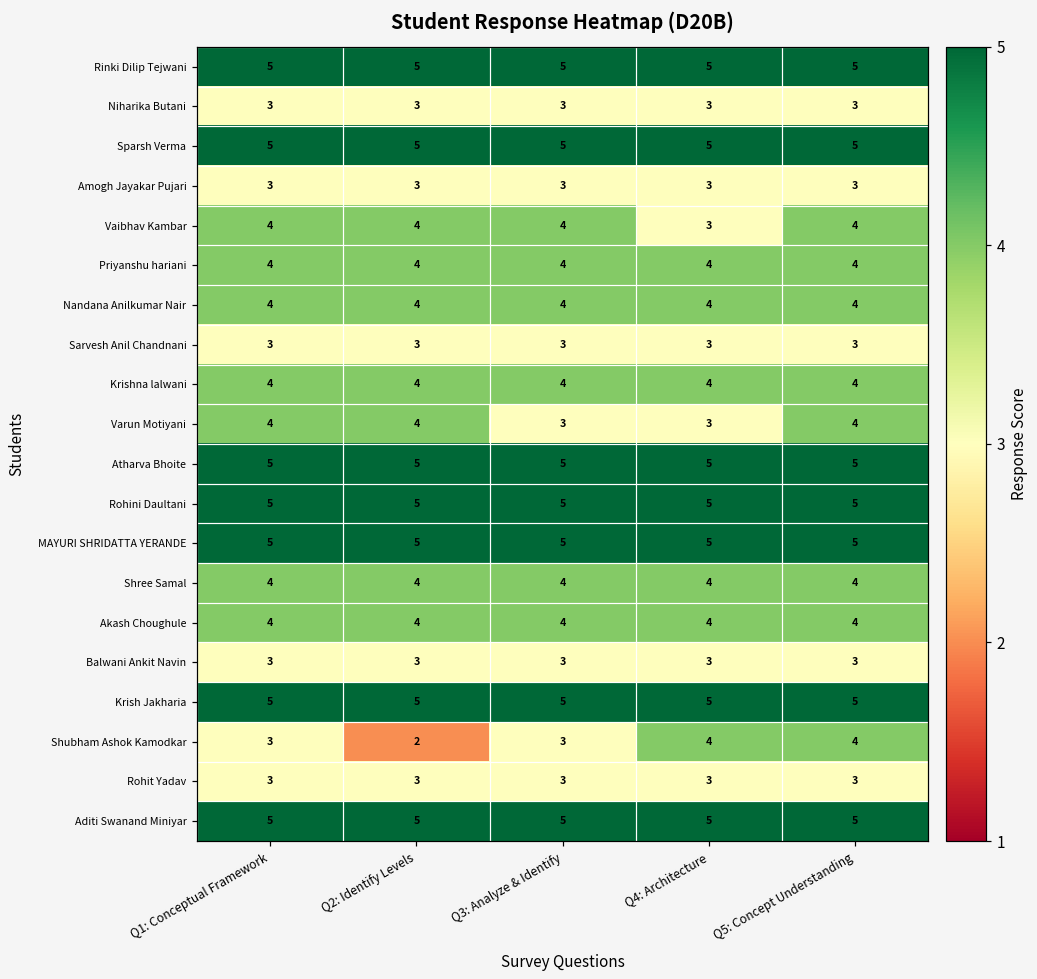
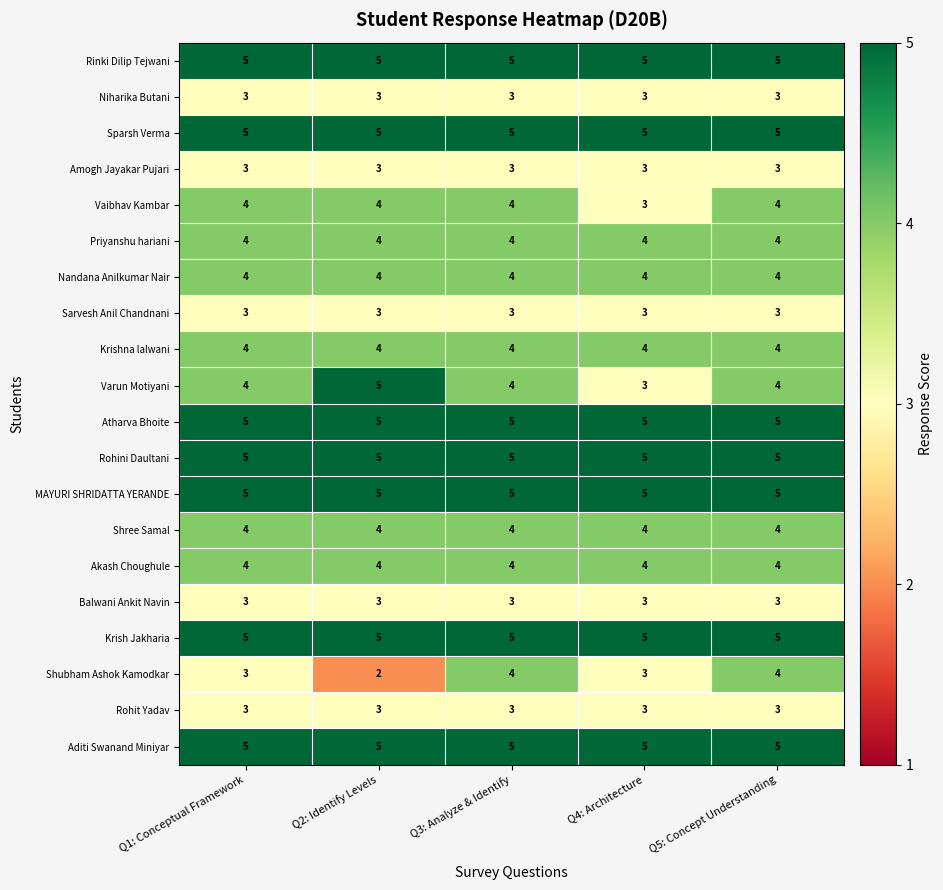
  {
    "Rinki Dilip Tejwani": {
      "Q1: Conceptual Framework": 5,
      "Q2: Identify Levels": 5,
      "Q3: Analyze & Identify": 5,
      "Q4: Architecture": 5,
      "Q5: Concept Understanding": 5
    },
    "Niharika Butani": {
      "Q1: Conceptual Framework": 3,
      "Q2: Identify Levels": 3,
      "Q3: Analyze & Identify": 3,
      "Q4: Architecture": 3,
      "Q5: Concept Understanding": 3
    },
    "Sparsh Verma": {
      "Q1: Conceptual Framework": 5,
      "Q2: Identify Levels": 5,
      "Q3: Analyze & Identify": 5,
      "Q4: Architecture": 5,
      "Q5: Concept Understanding": 5
    },
    "Amogh Jayakar Pujari": {
      "Q1: Conceptual Framework": 3,
      "Q2: Identify Levels": 3,
      "Q3: Analyze & Identify": 3,
      "Q4: Architecture": 3,
      "Q5: Concept Understanding": 3
    },
    "Vaibhav Kambar": {
      "Q1: Conceptual Framework": 4,
      "Q2: Identify Levels": 4,
      "Q3: Analyze & Identify": 4,
      "Q4: Architecture": 3,
      "Q5: Concept Understanding": 4
    },
    "Priyanshu hariani": {
      "Q1: Conceptual Framework": 4,
      "Q2: Identify Levels": 4,
      "Q3: Analyze & Identify": 4,
      "Q4: Architecture": 4,
      "Q5: Concept Understanding": 4
    },
    "Nandana Anilkumar Nair": {
      "Q1: Conceptual Framework": 4,
      "Q2: Identify Levels": 4,
      "Q3: Analyze & Identify": 4,
      "Q4: Architecture": 4,
      "Q5: Concept Understanding": 4
    },
    "Sarvesh Anil Chandnani": {
      "Q1: Conceptual Framework": 3,
      "Q2: Identify Levels": 3,
      "Q3: Analyze & Identify": 3,
      "Q4: Architecture": 3,
      "Q5: Concept Understanding": 3
    },
    "Krishna lalwani": {
      "Q1: Conceptual Framework": 4,
      "Q2: Identify Levels": 4,
      "Q3: Analyze & Identify": 4,
      "Q4: Architecture": 4,
      "Q5: Concept Understanding": 4
    },
    "Varun Motiyani": {
      "Q1: Conceptual Framework": 4,
-     "Q2: Identify Levels": 4,
-     "Q3: Analyze & Identify": 3,
+     "Q2: Identify Levels": 5,
+     "Q3: Analyze & Identify": 4,
      "Q4: Architecture": 3,
      "Q5: Concept Understanding": 4
    },
    "Atharva Bhoite": {
      "Q1: Conceptual Framework": 5,
      "Q2: Identify Levels": 5,
      "Q3: Analyze & Identify": 5,
      "Q4: Architecture": 5,
      "Q5: Concept Understanding": 5
    },
    "Rohini Daultani": {
      "Q1: Conceptual Framework": 5,
      "Q2: Identify Levels": 5,
      "Q3: Analyze & Identify": 5,
      "Q4: Architecture": 5,
      "Q5: Concept Understanding": 5
    },
    "MAYURI SHRIDATTA YERANDE": {
      "Q1: Conceptual Framework": 5,
      "Q2: Identify Levels": 5,
      "Q3: Analyze & Identify": 5,
      "Q4: Architecture": 5,
      "Q5: Concept Understanding": 5
    },
    "Shree Samal": {
      "Q1: Conceptual Framework": 4,
      "Q2: Identify Levels": 4,
      "Q3: Analyze & Identify": 4,
      "Q4: Architecture": 4,
      "Q5: Concept Understanding": 4
    },
    "Akash Choughule": {
      "Q1: Conceptual Framework": 4,
      "Q2: Identify Levels": 4,
      "Q3: Analyze & Identify": 4,
      "Q4: Architecture": 4,
      "Q5: Concept Understanding": 4
    },
    "Balwani Ankit Navin": {
      "Q1: Conceptual Framework": 3,
      "Q2: Identify Levels": 3,
      "Q3: Analyze & Identify": 3,
      "Q4: Architecture": 3,
      "Q5: Concept Understanding": 3
    },
    "Krish Jakharia": {
      "Q1: Conceptual Framework": 5,
      "Q2: Identify Levels": 5,
      "Q3: Analyze & Identify": 5,
      "Q4: Architecture": 5,
      "Q5: Concept Understanding": 5
    },
    "Shubham Ashok Kamodkar": {
      "Q1: Conceptual Framework": 3,
      "Q2: Identify Levels": 2,
-     "Q3: Analyze & Identify": 3,
-     "Q4: Architecture": 4,
+     "Q3: Analyze & Identify": 4,
+     "Q4: Architecture": 3,
      "Q5: Concept Understanding": 4
    },
    "Rohit Yadav": {
      "Q1: Conceptual Framework": 3,
      "Q2: Identify Levels": 3,
      "Q3: Analyze & Identify": 3,
      "Q4: Architecture": 3,
      "Q5: Concept Understanding": 3
    },
    "Aditi Swanand Miniyar": {
      "Q1: Conceptual Framework": 5,
      "Q2: Identify Levels": 5,
      "Q3: Analyze & Identify": 5,
      "Q4: Architecture": 5,
      "Q5: Concept Understanding": 5
    }
  }
